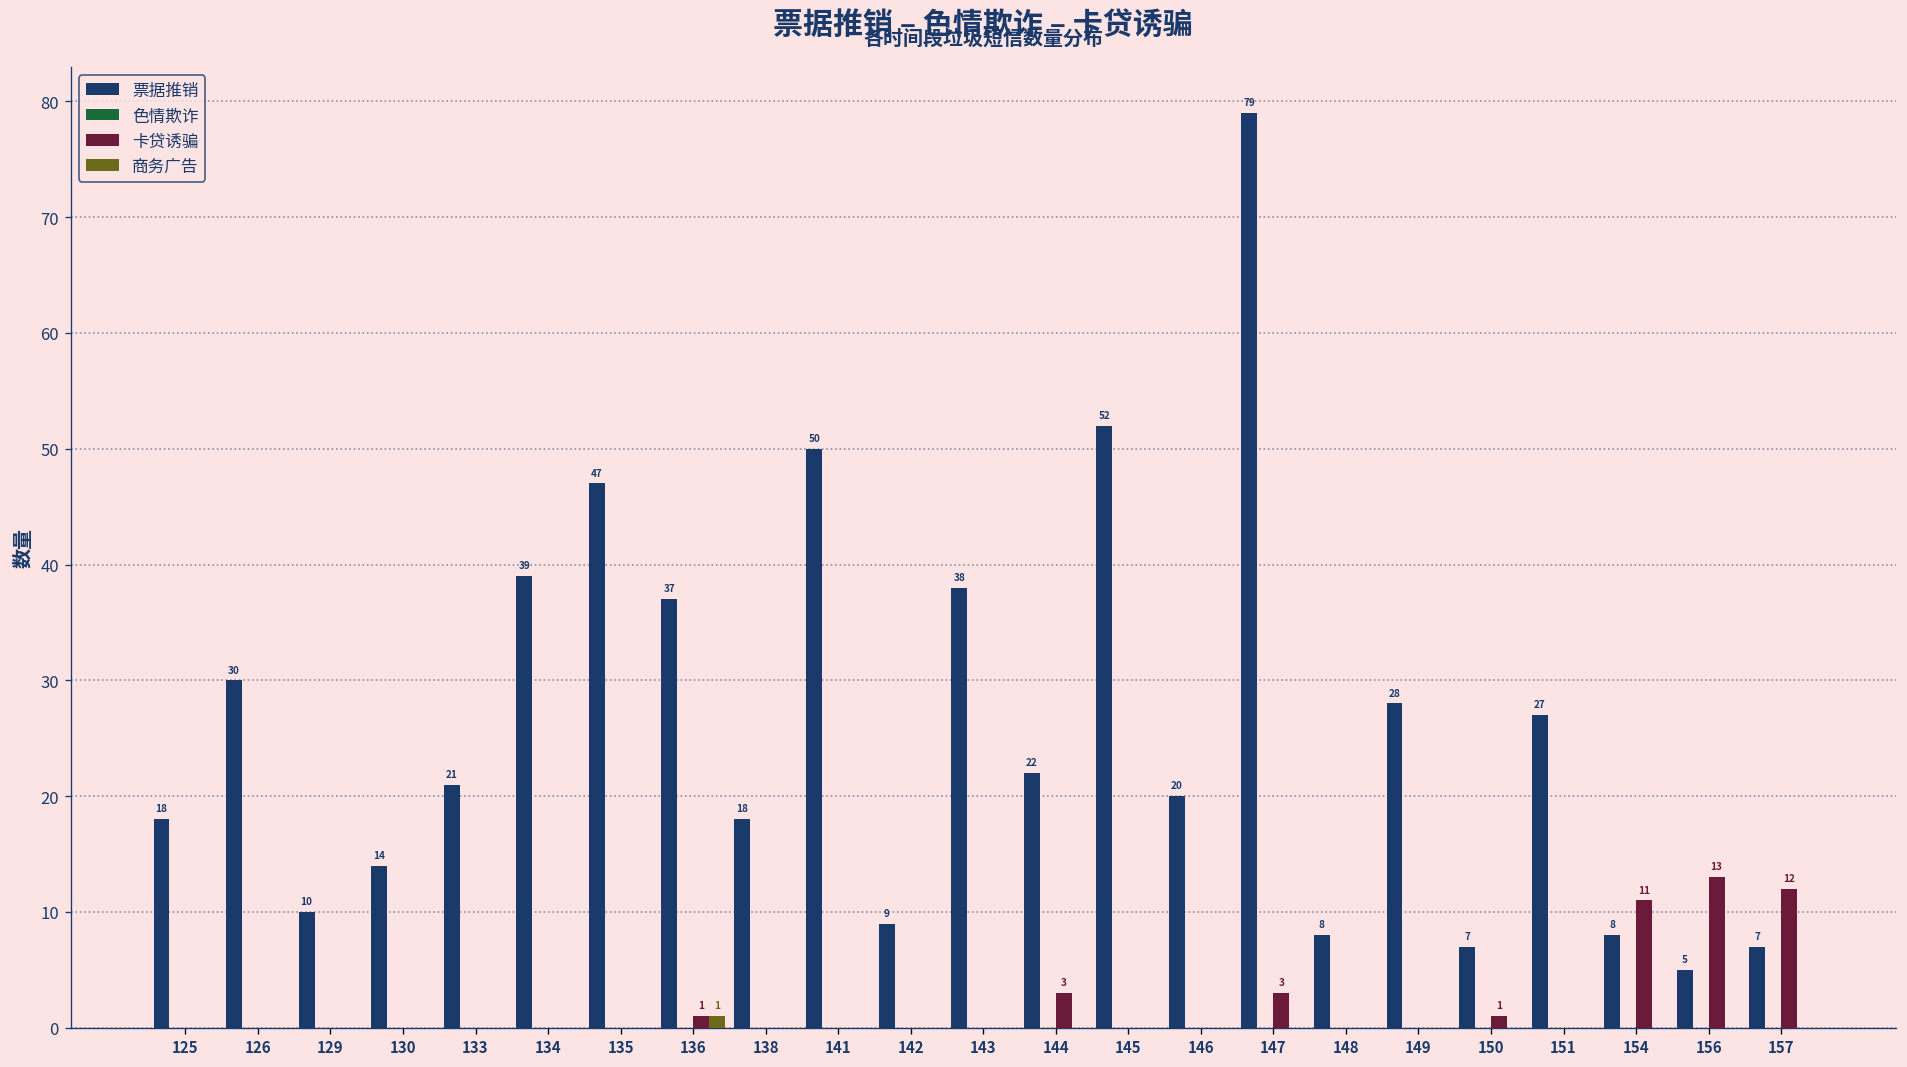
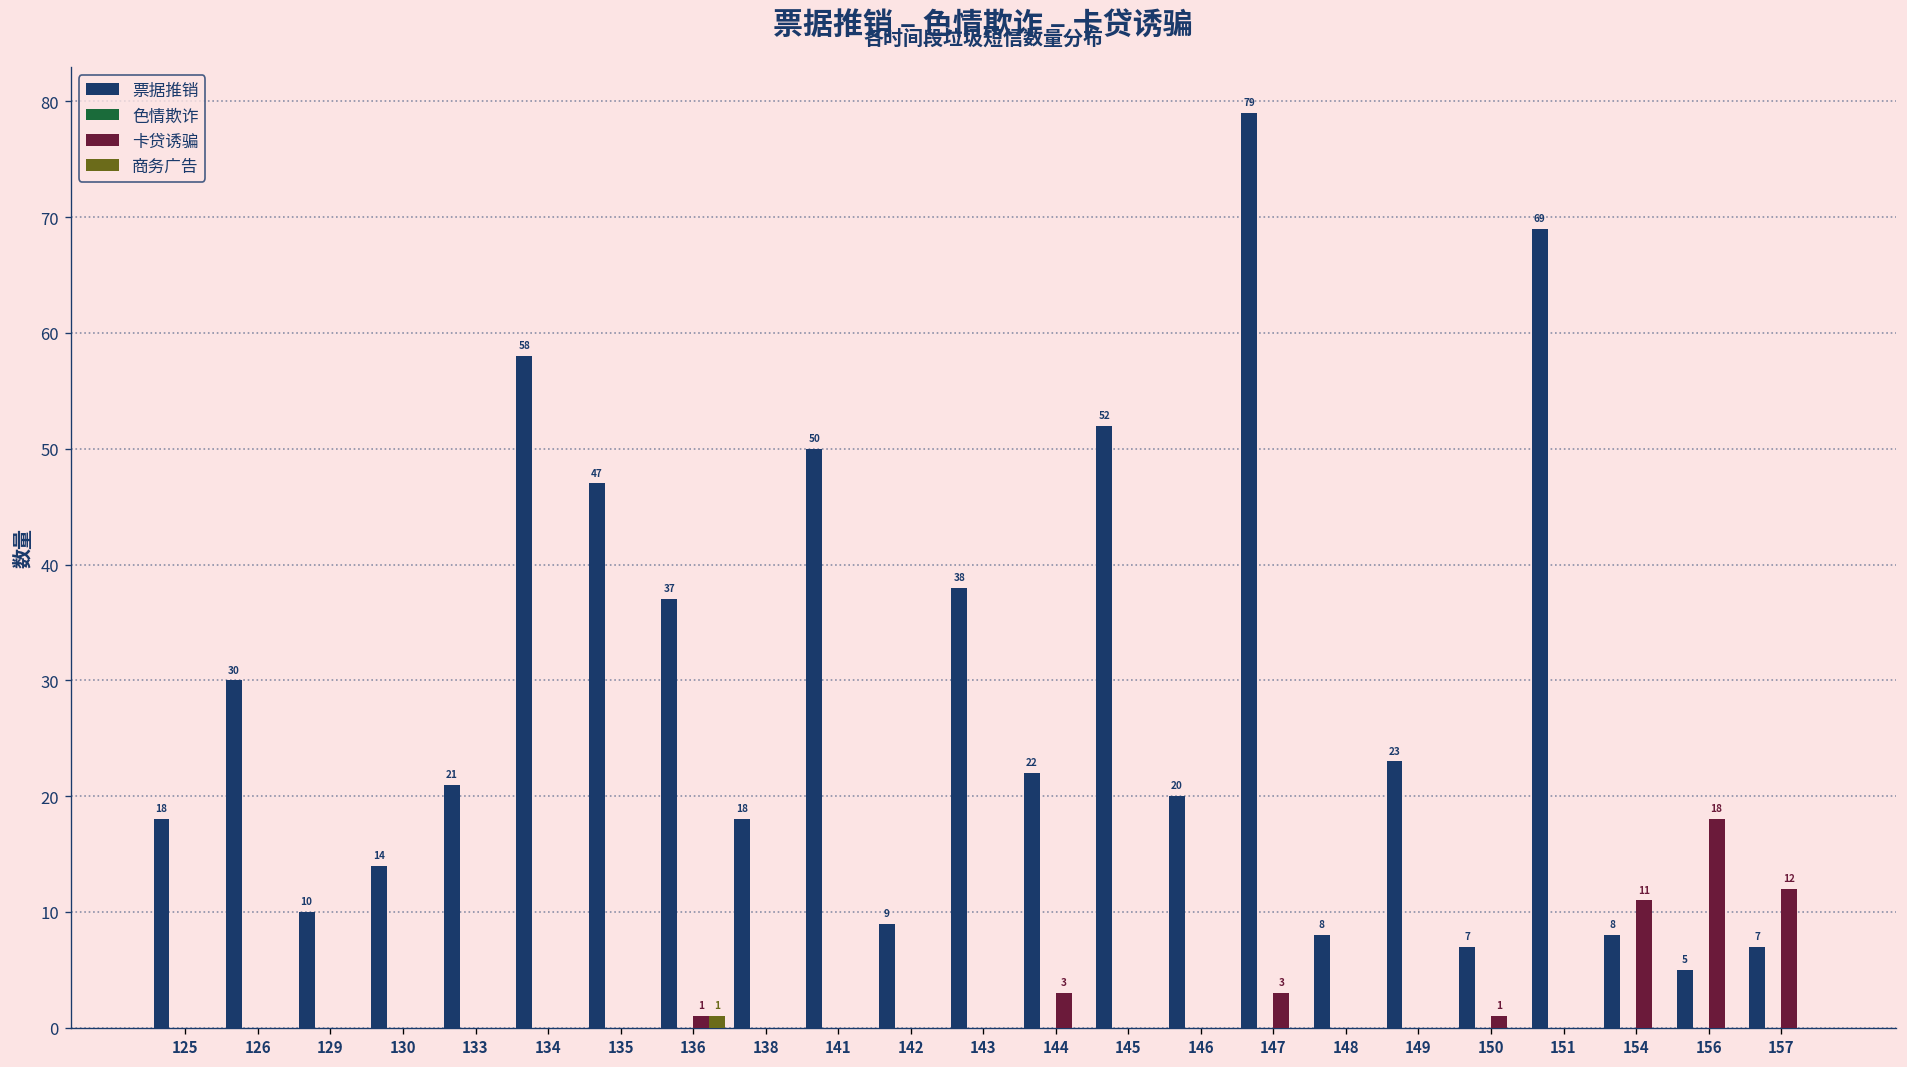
  {
    "票据推销": {
      "125": 18,
      "126": 30,
      "129": 10,
      "130": 14,
      "133": 21,
-     "134": 39,
+     "134": 58,
      "135": 47,
      "136": 37,
      "138": 18,
      "141": 50,
      "142": 9,
      "143": 38,
      "144": 22,
      "145": 52,
      "146": 20,
      "147": 79,
      "148": 8,
-     "149": 28,
+     "149": 23,
      "150": 7,
-     "151": 27,
+     "151": 69,
      "154": 8,
      "156": 5,
      "157": 7
    },
    "色情欺诈": {
      "125": 0,
      "126": 0,
      "129": 0,
      "130": 0,
      "133": 0,
      "134": 0,
      "135": 0,
      "136": 0,
      "138": 0,
      "141": 0,
      "142": 0,
      "143": 0,
      "144": 0,
      "145": 0,
      "146": 0,
      "147": 0,
      "148": 0,
      "149": 0,
      "150": 0,
      "151": 0,
      "154": 0,
      "156": 0,
      "157": 0
    },
    "卡贷诱骗": {
      "136": 1,
      "144": 3,
      "147": 3,
      "150": 1,
      "154": 11,
-     "156": 13,
+     "156": 18,
      "157": 12
    },
    "商务广告": {
      "136": 1
    }
  }
